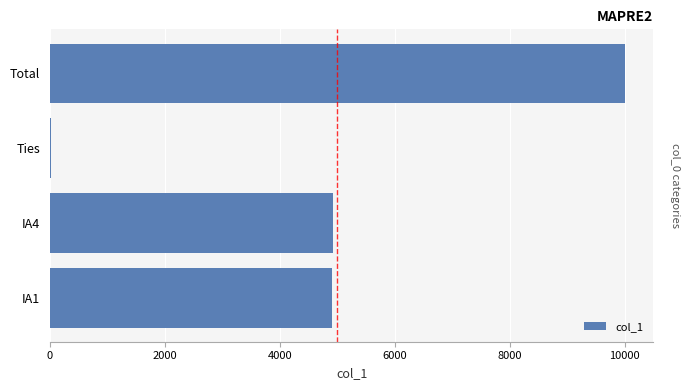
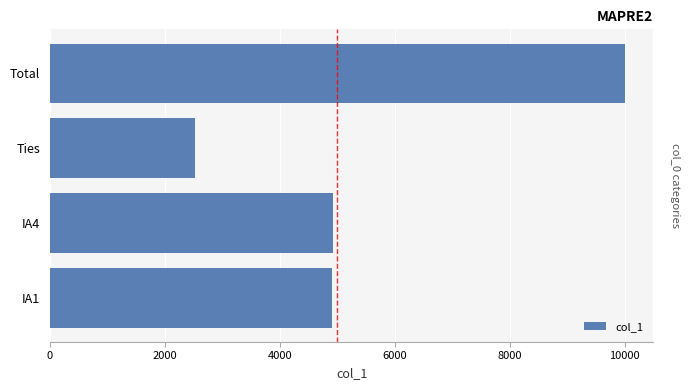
  {
    "Total": 10000,
-   "Ties": 0,
+   "Ties": 2500,
    "IA4": 4900,
    "IA1": 4900
  }
